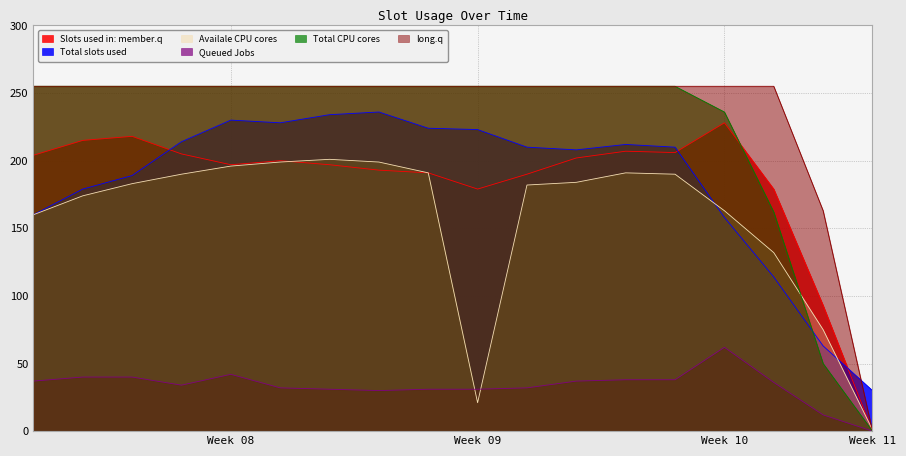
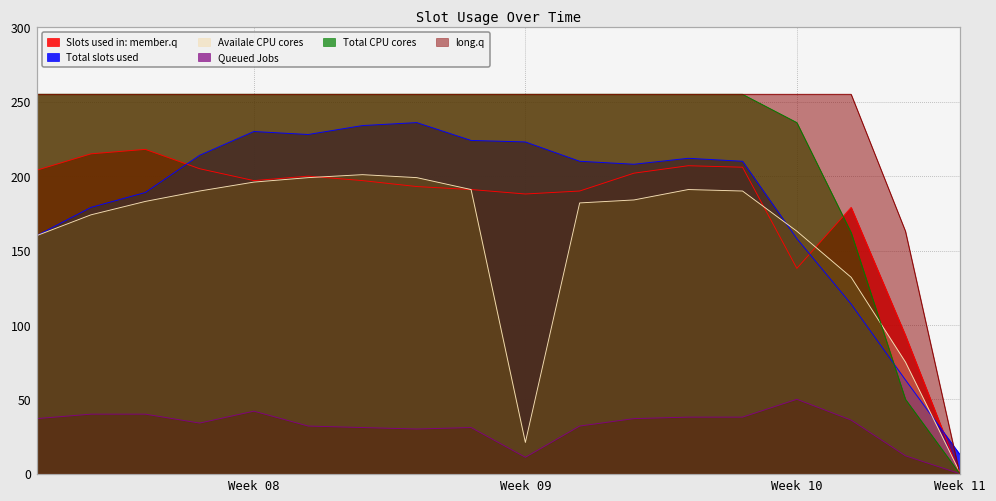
  {
    "Slots used in: member.q": {
-     "Week 09": 179,
-     "Week 10": 228
+     "Week 09": 188,
+     "Week 10": 138
    },
    "Total slots used": {
      "Week 08": 230,
      "Week 09": 223,
      "Week 10": 158,
-     "Week 11": 30
+     "Week 11": 13
    },
    "Availale CPU cores": {
      "Week 09": 21,
      "Week 10": 163
    },
    "Queued Jobs": {
      "Week 08": 42,
-     "Week 09": 31,
-     "Week 10": 62
+     "Week 09": 11,
+     "Week 10": 50
    },
    "Total CPU cores": {
      "Week 10": 236
    },
    "long.q": {
      "Week 10": 255
    }
  }
